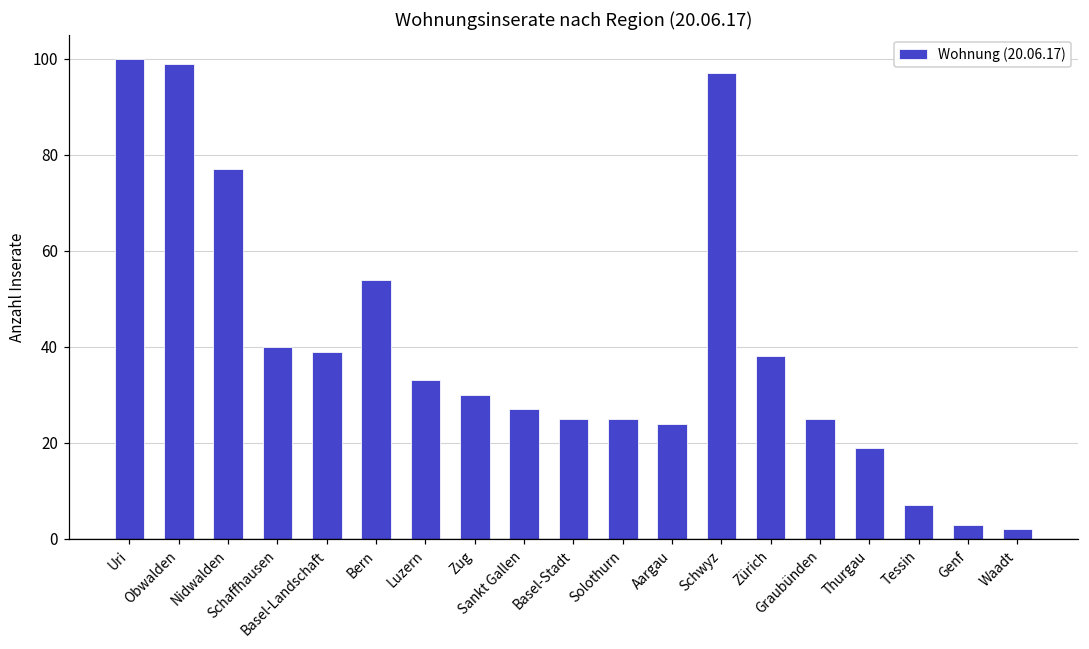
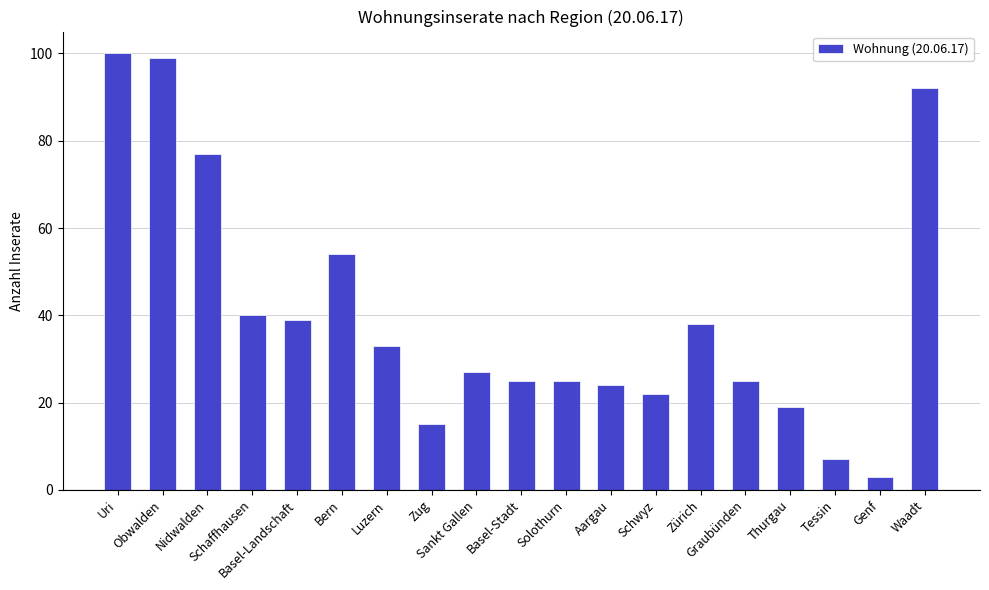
  {
    "Uri": 100,
    "Obwalden": 99,
    "Nidwalden": 77,
    "Schaffhausen": 40,
    "Basel-Landschaft": 39,
    "Bern": 54,
    "Luzern": 33,
-   "Zug": 30,
+   "Zug": 15,
    "Sankt Gallen": 27,
    "Basel-Stadt": 25,
    "Solothurn": 25,
    "Aargau": 24,
-   "Schwyz": 97,
+   "Schwyz": 22,
    "Zürich": 38,
    "Graubünden": 25,
    "Thurgau": 19,
    "Tessin": 7,
    "Genf": 3,
-   "Waadt": 2
+   "Waadt": 92
  }
